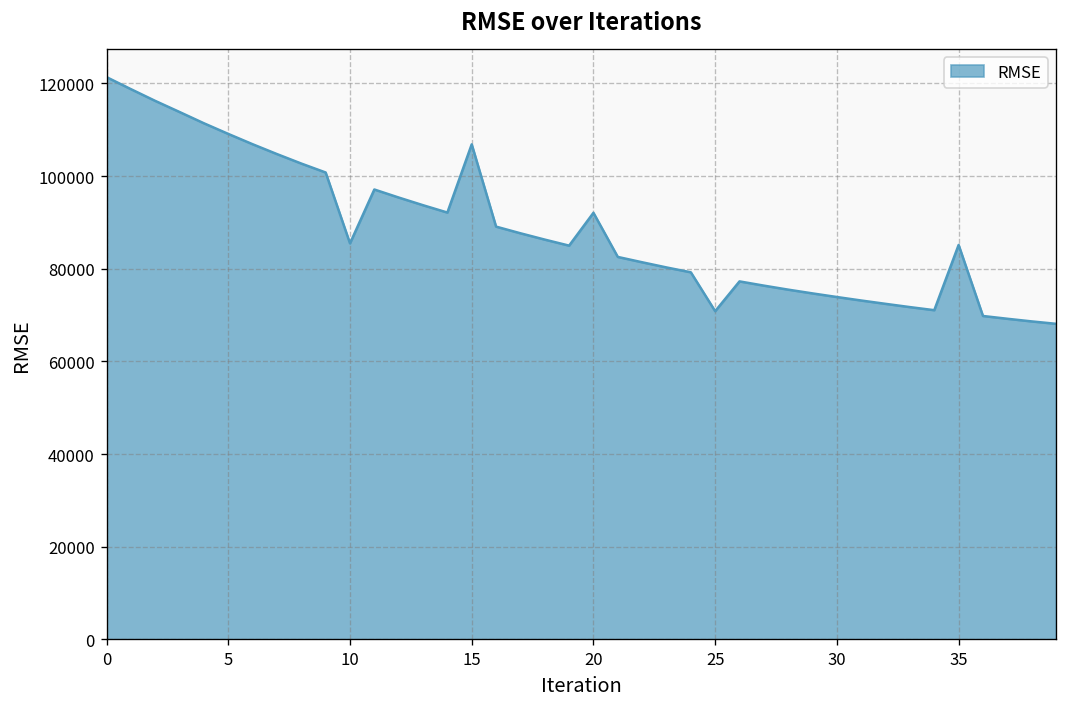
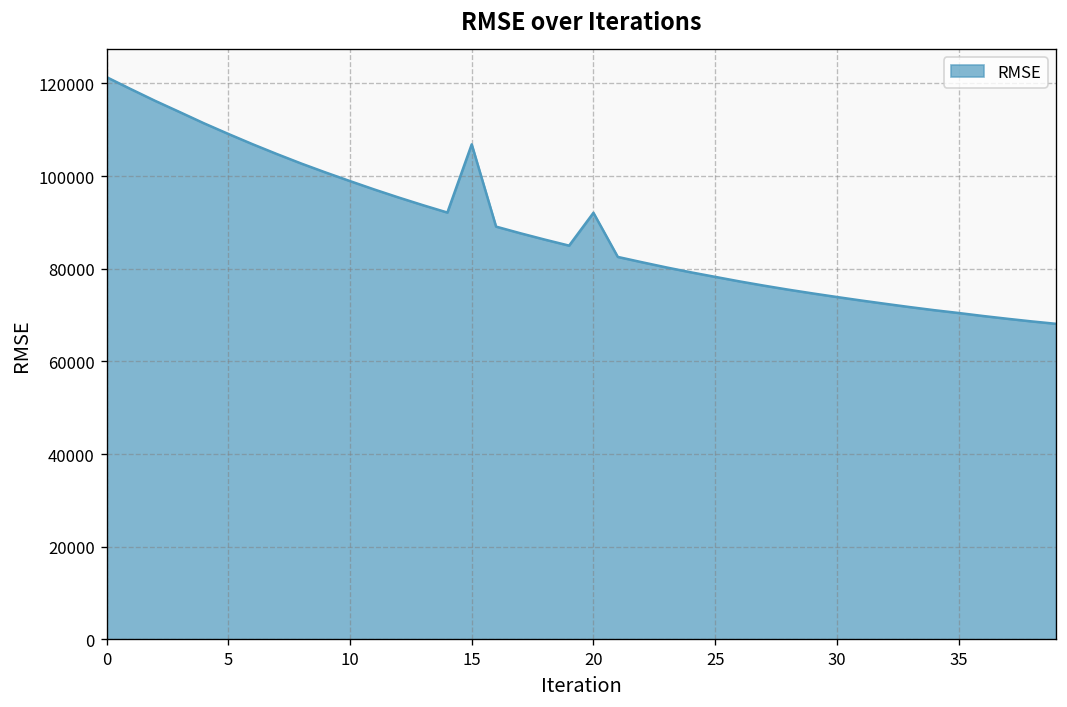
  {
    "0": 121000,
    "5": 109000,
-   "10": 85000,
+   "10": 99000,
    "15": 107000,
    "20": 92000,
-   "25": 71000,
+   "25": 78000,
    "30": 74000,
-   "35": 85000
+   "35": 70000
  }
